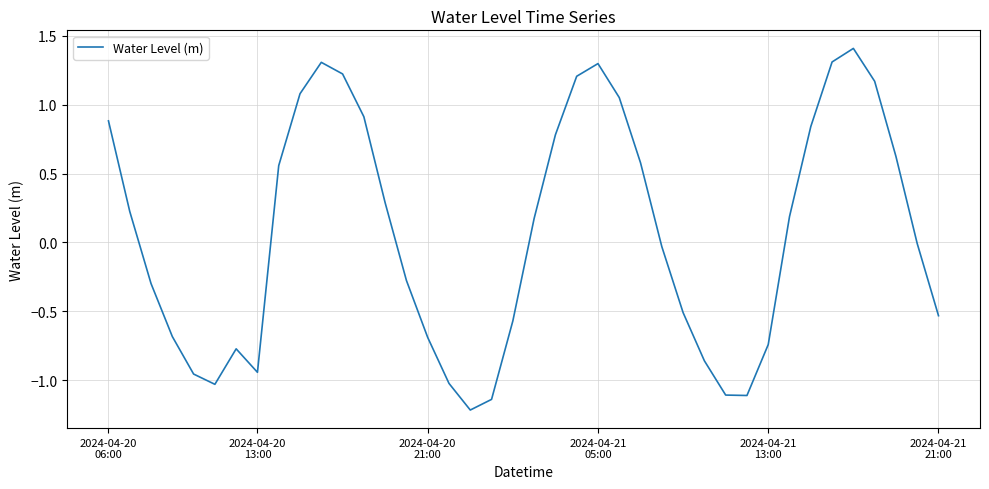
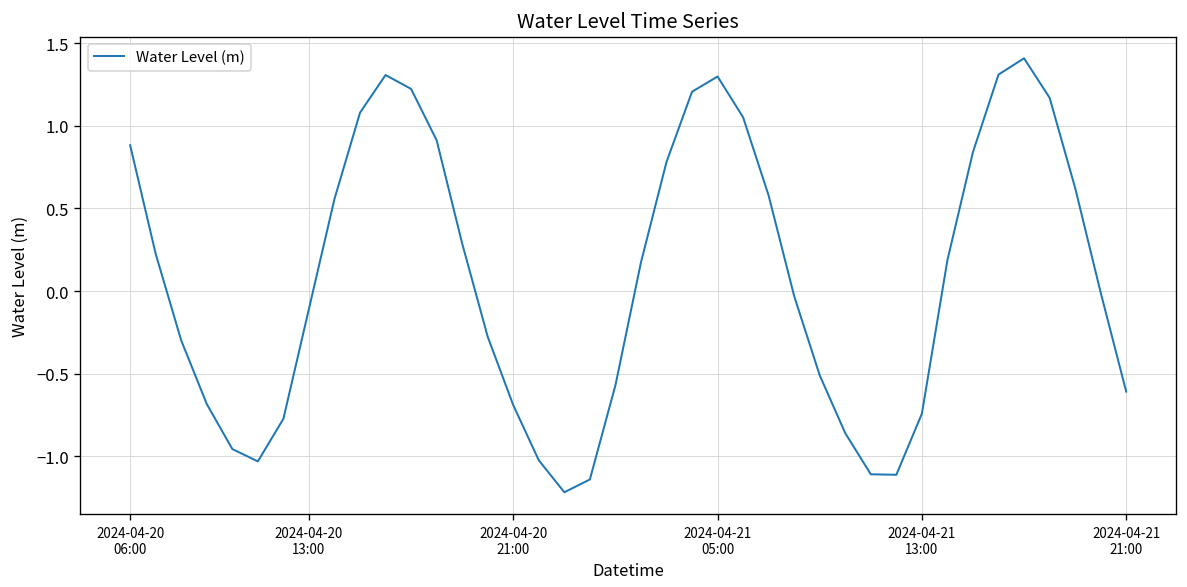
  {
    "2024-04-20 06:00": 0.88,
-   "2024-04-20 13:00": -0.94,
+   "2024-04-20 13:00": -0.11,
    "2024-04-20 21:00": -0.69,
    "2024-04-21 05:00": 1.30,
    "2024-04-21 13:00": -0.74,
-   "2024-04-21 21:00": -0.53
+   "2024-04-21 21:00": -0.61
  }
